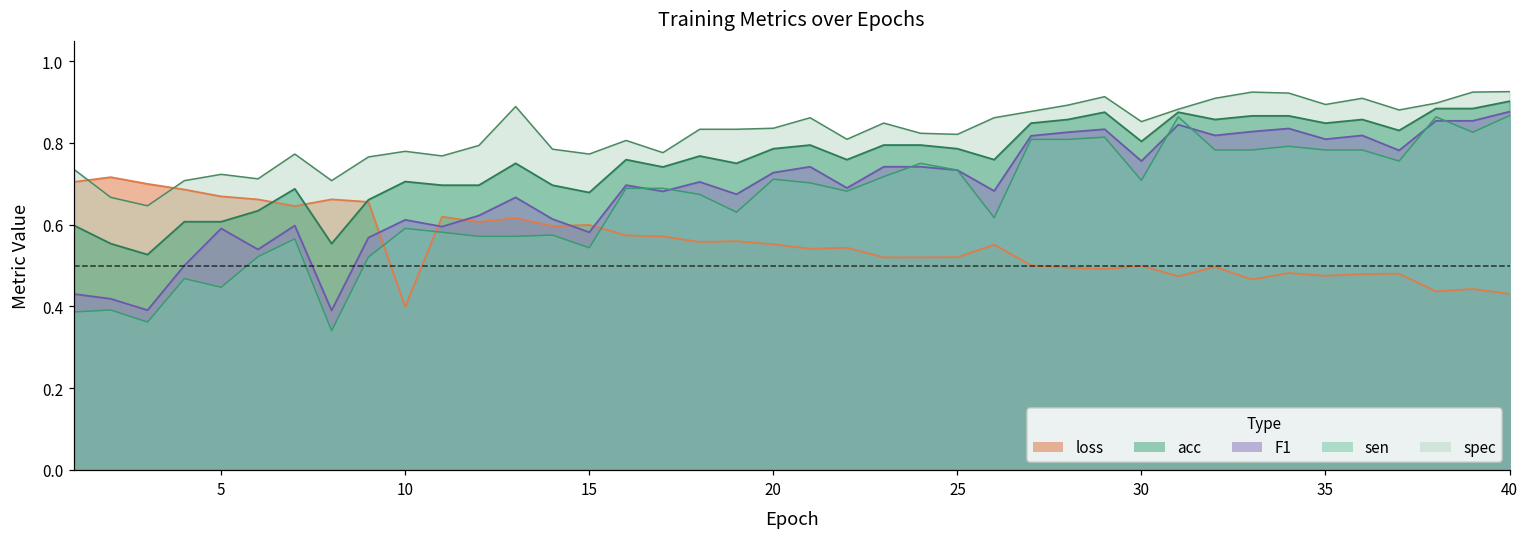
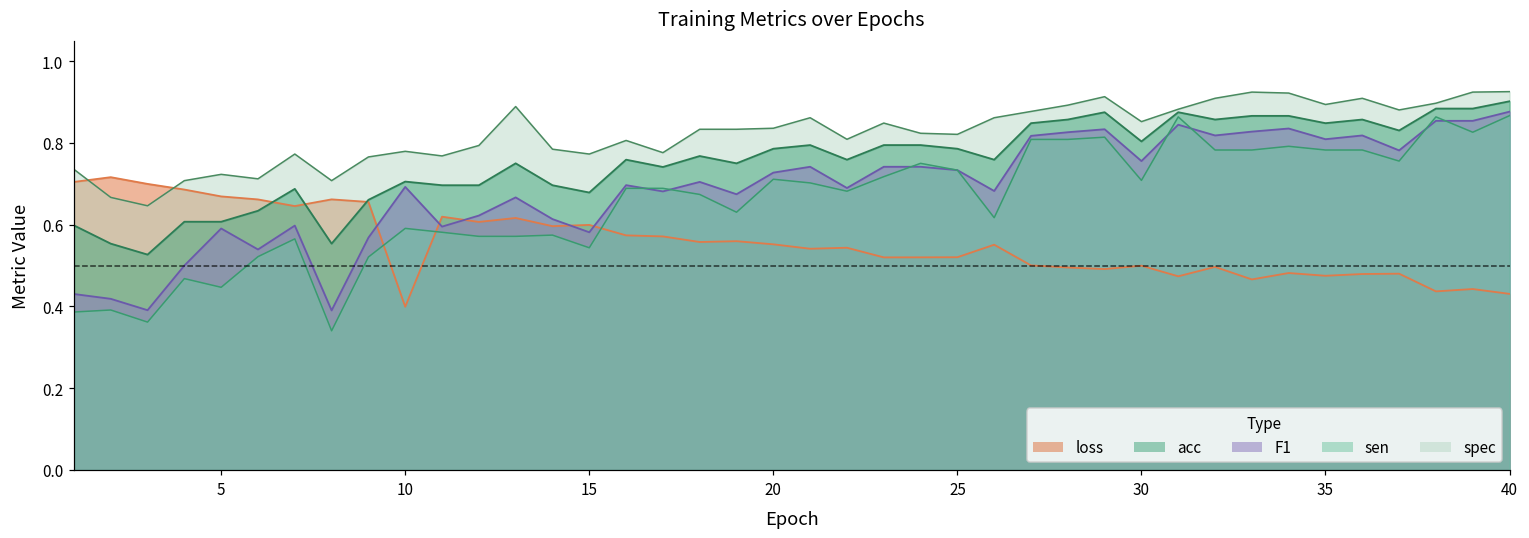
  {
    "loss": {
      "5": 0.67,
      "10": 0.40,
      "15": 0.60,
      "20": 0.55,
      "25": 0.52,
      "30": 0.50,
      "35": 0.48,
      "40": 0.43
    },
    "spec": {
      "5": 0.72,
      "10": 0.78,
      "15": 0.77,
      "20": 0.84,
      "25": 0.82,
      "30": 0.85,
      "35": 0.89,
      "40": 0.93
    },
    "F1": {
      "5": 0.59,
-     "10": 0.61,
+     "10": 0.69,
      "15": 0.58,
      "20": 0.73,
      "30": 0.76,
      "35": 0.81,
      "40": 0.88
    }
  }
